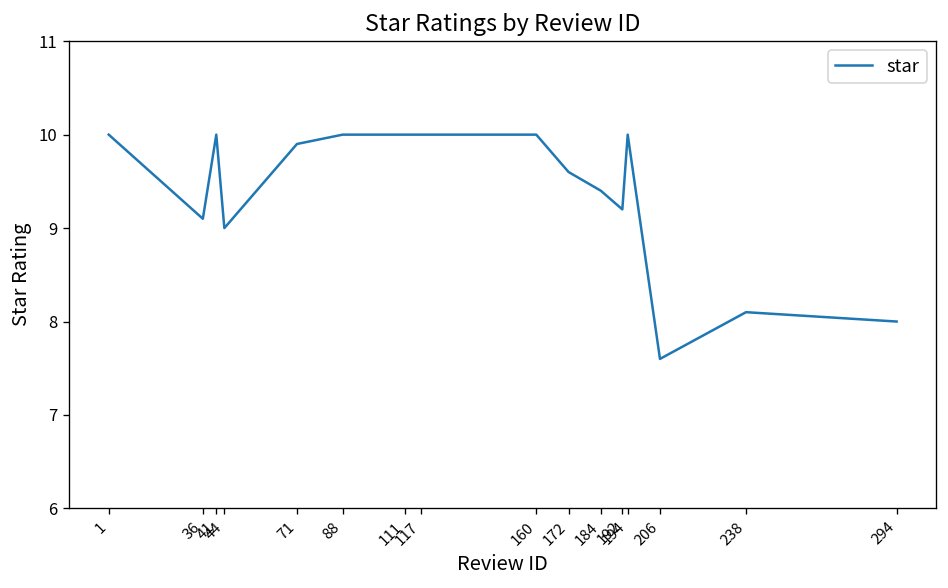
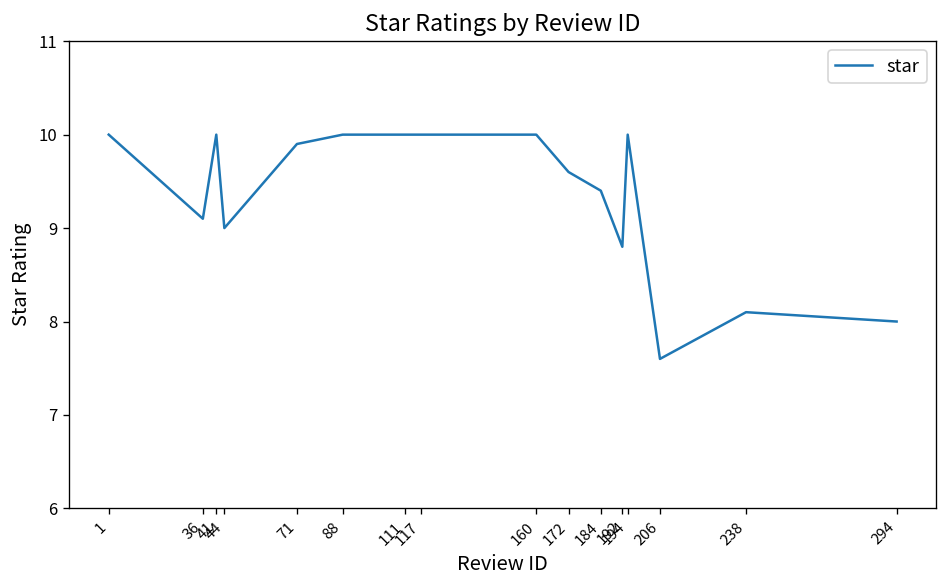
  {
    "1": 10.0,
    "36": 9.1,
    "41": 10.0,
    "44": 9.0,
    "71": 9.9,
    "88": 10.0,
    "111": 10.0,
    "117": 10.0,
    "160": 10.0,
    "172": 9.6,
    "184": 9.4,
-   "192": 9.2,
+   "192": 8.8,
    "194": 10.0,
    "206": 7.6,
    "238": 8.1,
    "294": 8.0
  }
